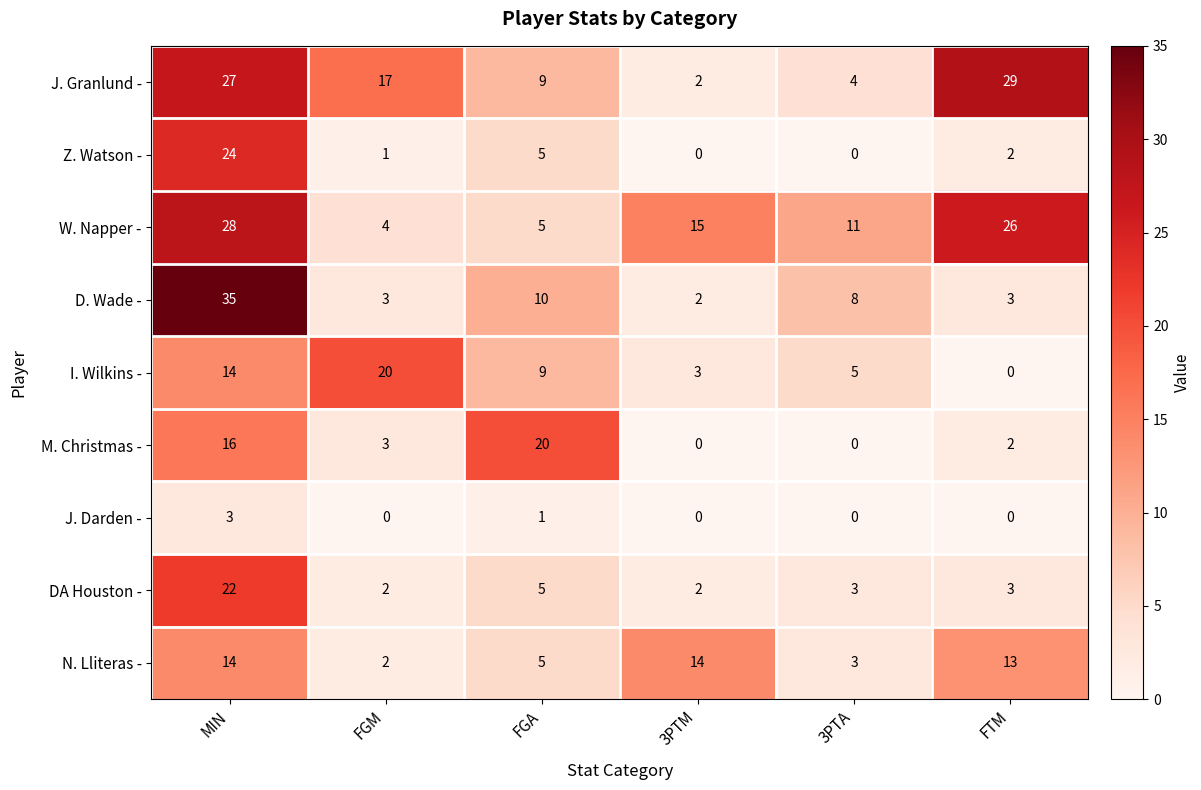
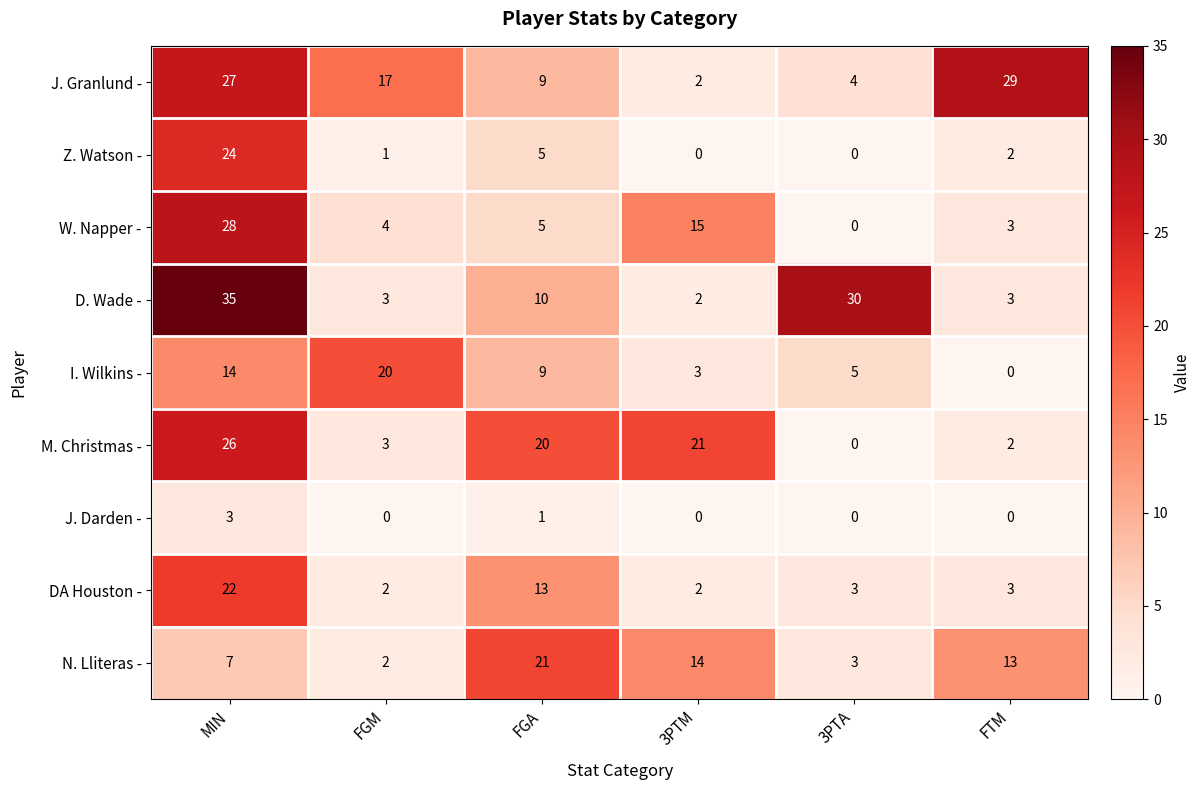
  {
    "J. Granlund -": {
      "MIN": 27,
      "FGM": 17,
      "FGA": 9,
      "3PTM": 2,
      "3PTA": 4,
      "FTM": 29
    },
    "Z. Watson -": {
      "MIN": 24,
      "FGM": 1,
      "FGA": 5,
      "3PTM": 0,
      "3PTA": 0,
      "FTM": 2
    },
    "W. Napper -": {
      "MIN": 28,
      "FGM": 4,
      "FGA": 5,
      "3PTM": 15,
-     "3PTA": 11,
-     "FTM": 26
+     "3PTA": 0,
+     "FTM": 3
    },
    "D. Wade -": {
      "MIN": 35,
      "FGM": 3,
      "FGA": 10,
      "3PTM": 2,
-     "3PTA": 8,
+     "3PTA": 30,
      "FTM": 3
    },
    "I. Wilkins -": {
      "MIN": 14,
      "FGM": 20,
      "FGA": 9,
      "3PTM": 3,
      "3PTA": 5,
      "FTM": 0
    },
    "M. Christmas -": {
-     "MIN": 16,
+     "MIN": 26,
      "FGM": 3,
      "FGA": 20,
-     "3PTM": 0,
+     "3PTM": 21,
      "3PTA": 0,
      "FTM": 2
    },
    "J. Darden -": {
      "MIN": 3,
      "FGM": 0,
      "FGA": 1,
      "3PTM": 0,
      "3PTA": 0,
      "FTM": 0
    },
    "DA Houston -": {
      "MIN": 22,
      "FGM": 2,
-     "FGA": 5,
+     "FGA": 13,
      "3PTM": 2,
      "3PTA": 3,
      "FTM": 3
    },
    "N. Lliteras -": {
-     "MIN": 14,
+     "MIN": 7,
      "FGM": 2,
-     "FGA": 5,
+     "FGA": 21,
      "3PTM": 14,
      "3PTA": 3,
      "FTM": 13
    }
  }
